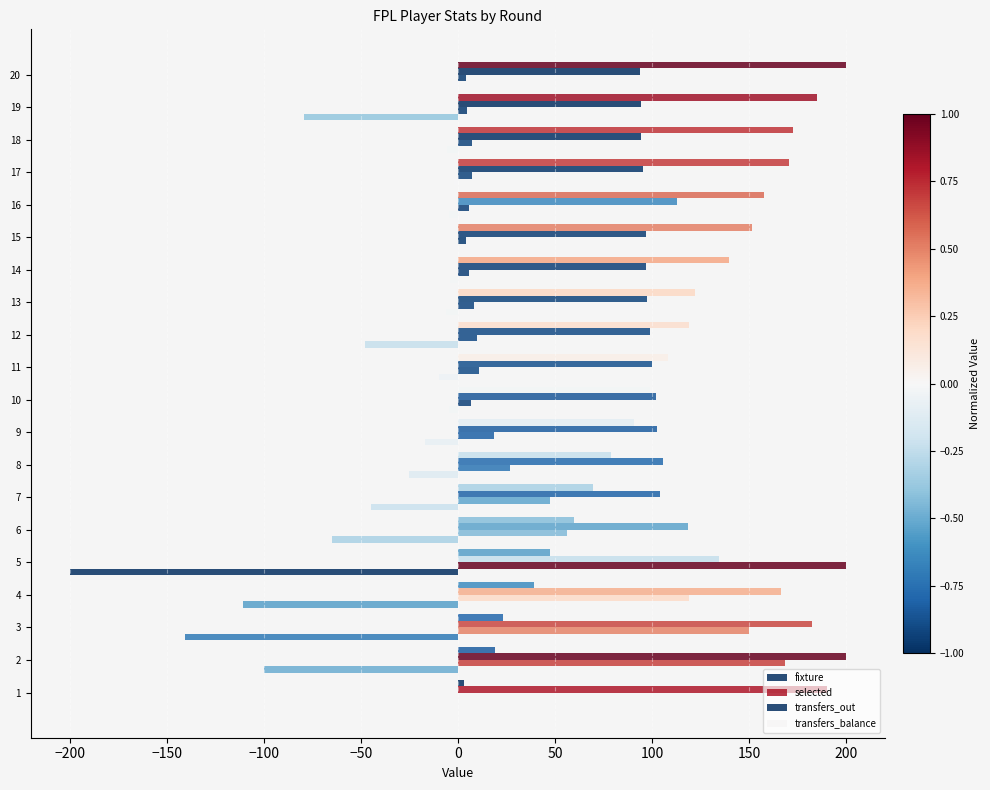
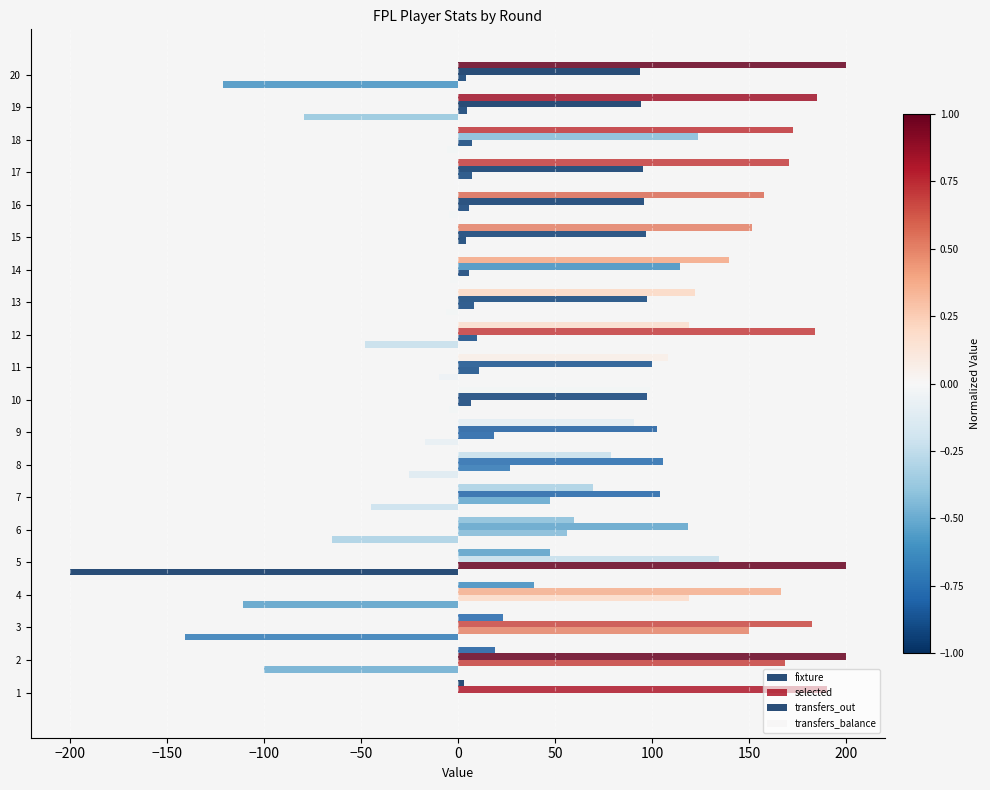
  {
    "selected": {
      "20": 94,
      "19": 94,
-     "18": 94,
+     "18": 124,
      "17": 95,
-     "16": 113,
+     "16": 96,
      "15": 97,
-     "14": 97,
+     "14": 114,
      "13": 98,
-     "12": 99,
+     "12": 184,
      "11": 100,
-     "10": 102,
+     "10": 98,
      "9": 103,
      "8": 106,
      "7": 104,
      "6": 119,
      "5": 134,
      "4": 166,
      "3": 183,
      "2": 200
    },
    "transfers_balance": {
-     "20": -3,
+     "20": -121,
      "19": -79,
      "18": -6,
      "17": -2,
      "16": -5,
      "15": -3,
      "14": -4,
      "13": -6,
      "12": -48,
      "11": -10,
      "10": -5,
      "9": -17,
      "8": -25,
      "7": -45,
      "6": -65,
      "5": -200,
      "4": -111,
      "3": -141,
      "2": -100,
      "1": 0
    }
  }
